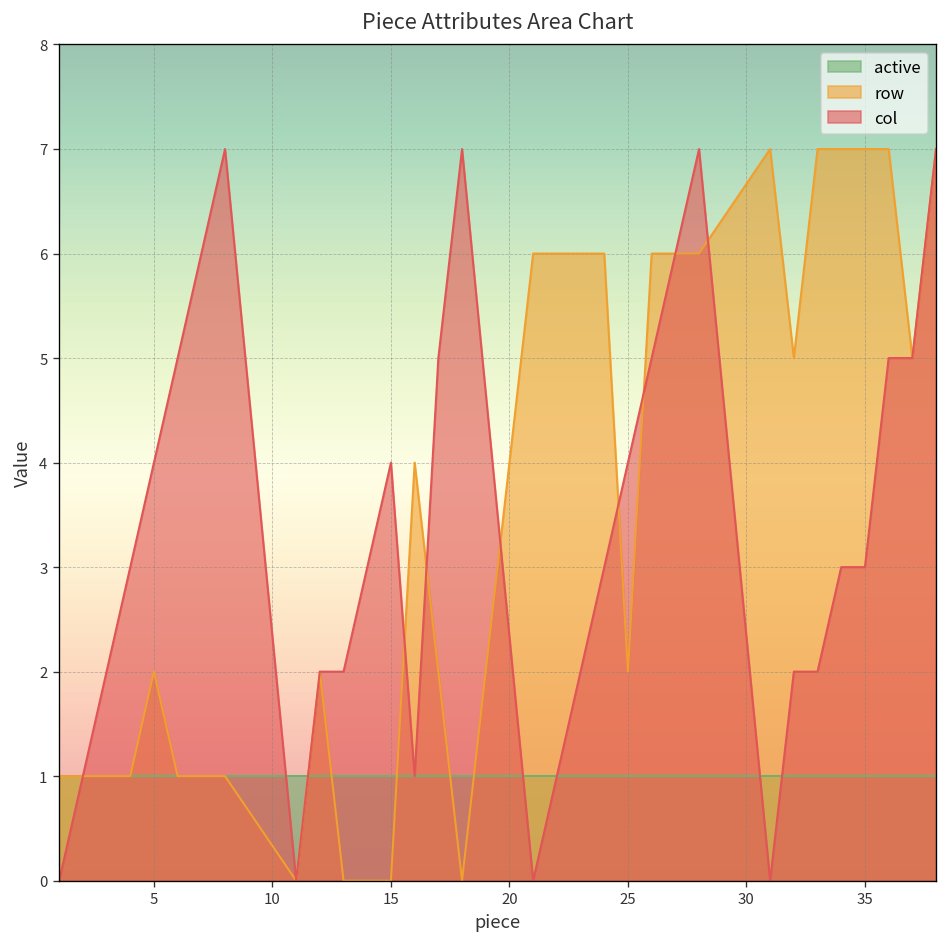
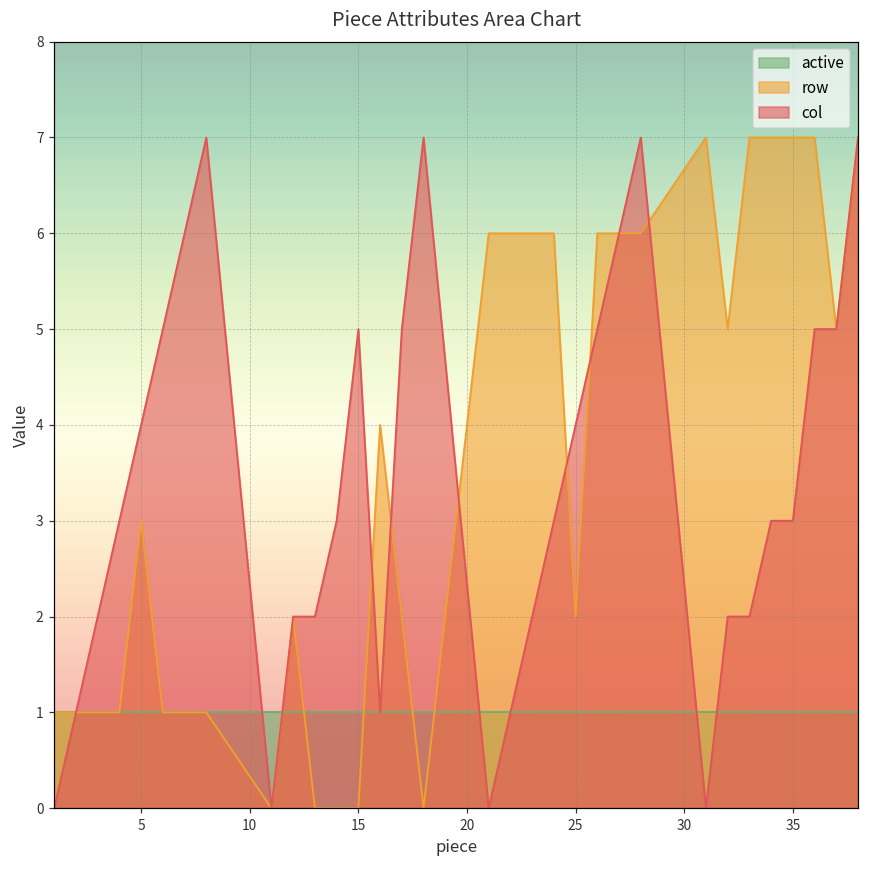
  {
    "active": {
      "5": 1,
      "15": 1,
      "25": 1,
      "35": 1
    },
    "row": {
-     "5": 2,
+     "5": 3,
      "15": 0,
      "25": 2,
      "35": 7
    },
    "col": {
      "5": 4,
-     "15": 4,
+     "15": 5,
      "25": 4,
      "35": 3
    }
  }
